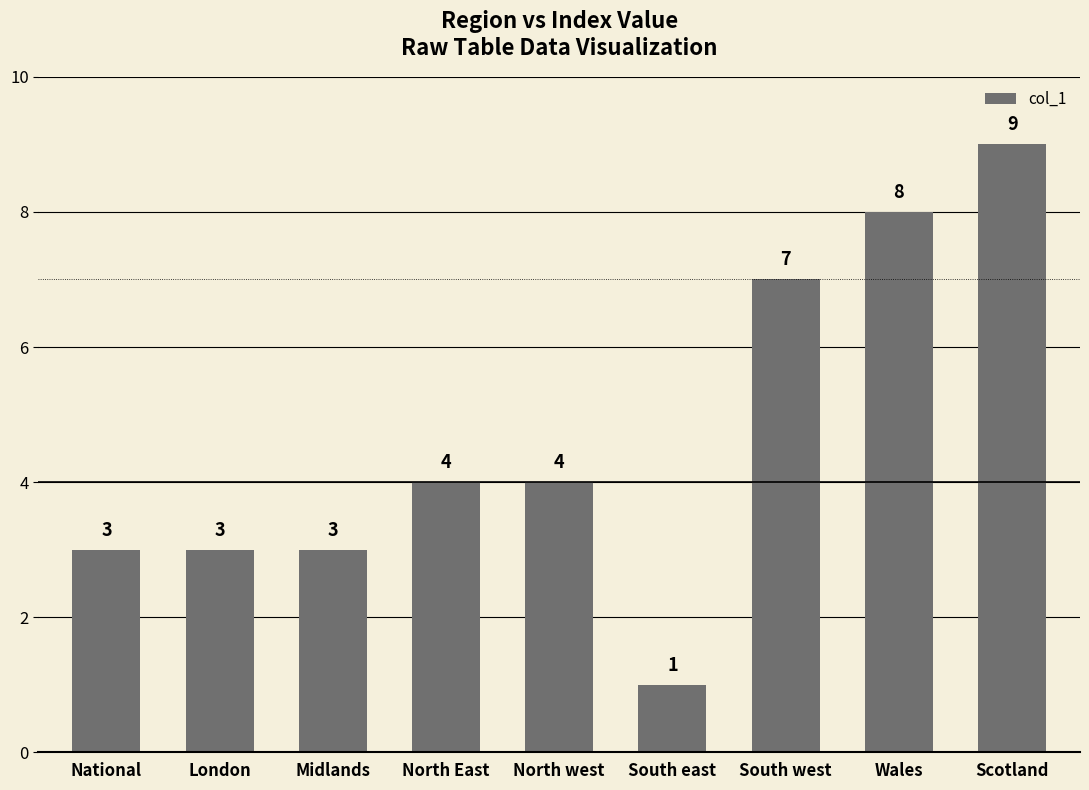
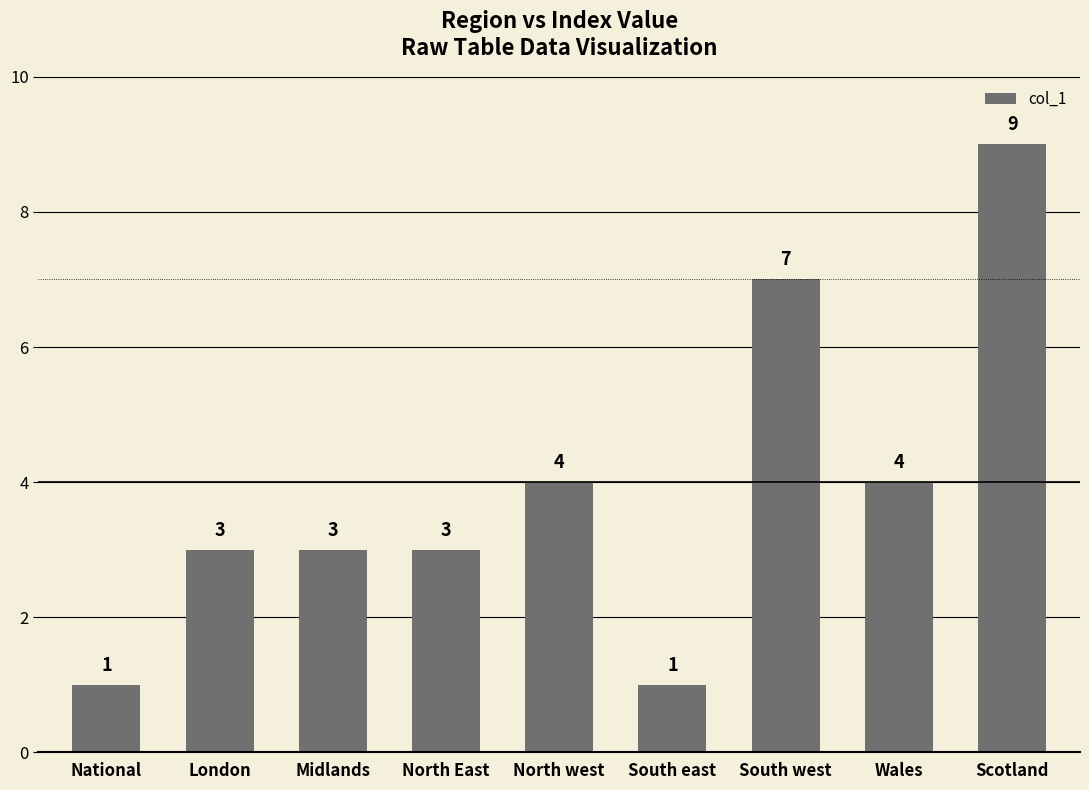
  {
-   "National": 3,
+   "National": 1,
    "London": 3,
    "Midlands": 3,
-   "North East": 4,
+   "North East": 3,
    "North west": 4,
    "South east": 1,
    "South west": 7,
-   "Wales": 8,
+   "Wales": 4,
    "Scotland": 9
  }
